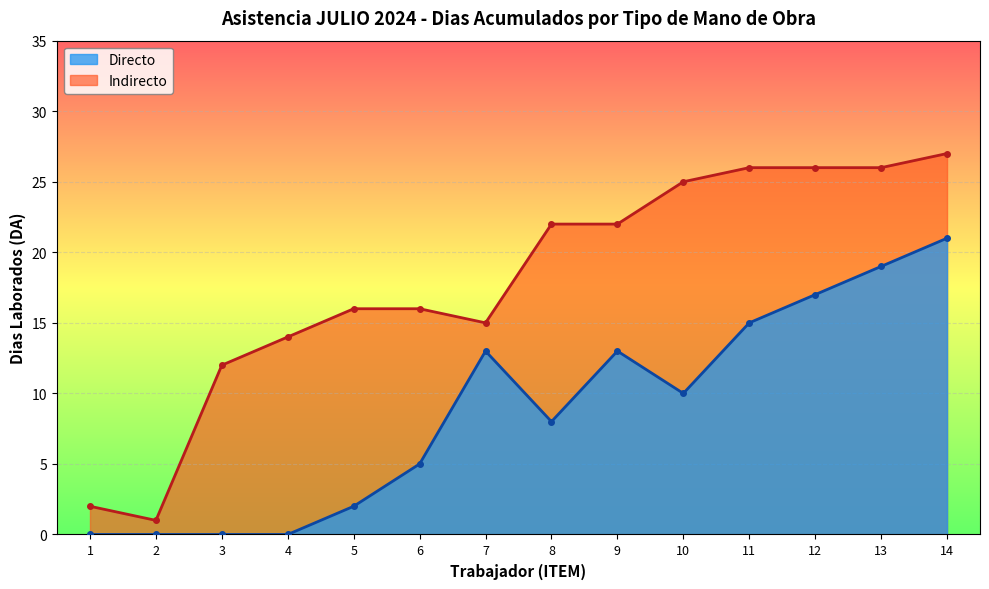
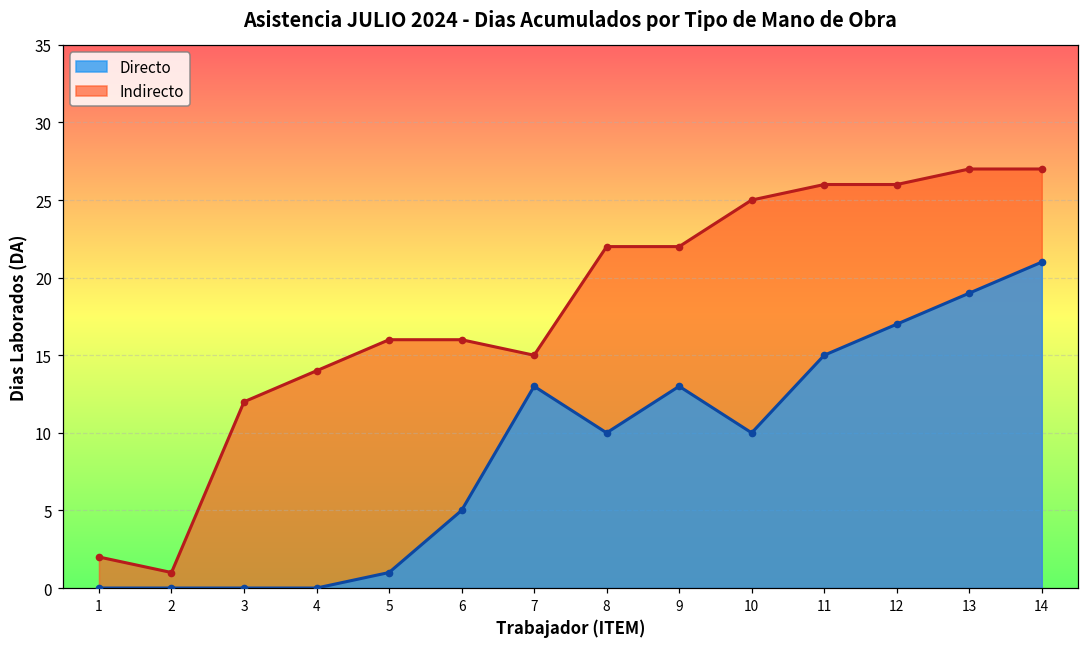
  {
    "Directo": {
      "1": 0,
      "2": 0,
      "3": 0,
      "4": 0,
-     "5": 2,
+     "5": 1,
      "6": 5,
      "7": 13,
-     "8": 8,
+     "8": 10,
      "9": 13,
      "10": 10,
      "11": 15,
      "12": 17,
      "13": 19,
      "14": 21
    },
    "Indirecto": {
      "1": 2,
      "2": 1,
      "3": 12,
      "4": 14,
      "5": 16,
      "6": 16,
      "7": 15,
      "8": 22,
      "9": 22,
      "10": 25,
      "11": 26,
      "12": 26,
-     "13": 26,
+     "13": 27,
      "14": 27
    }
  }
